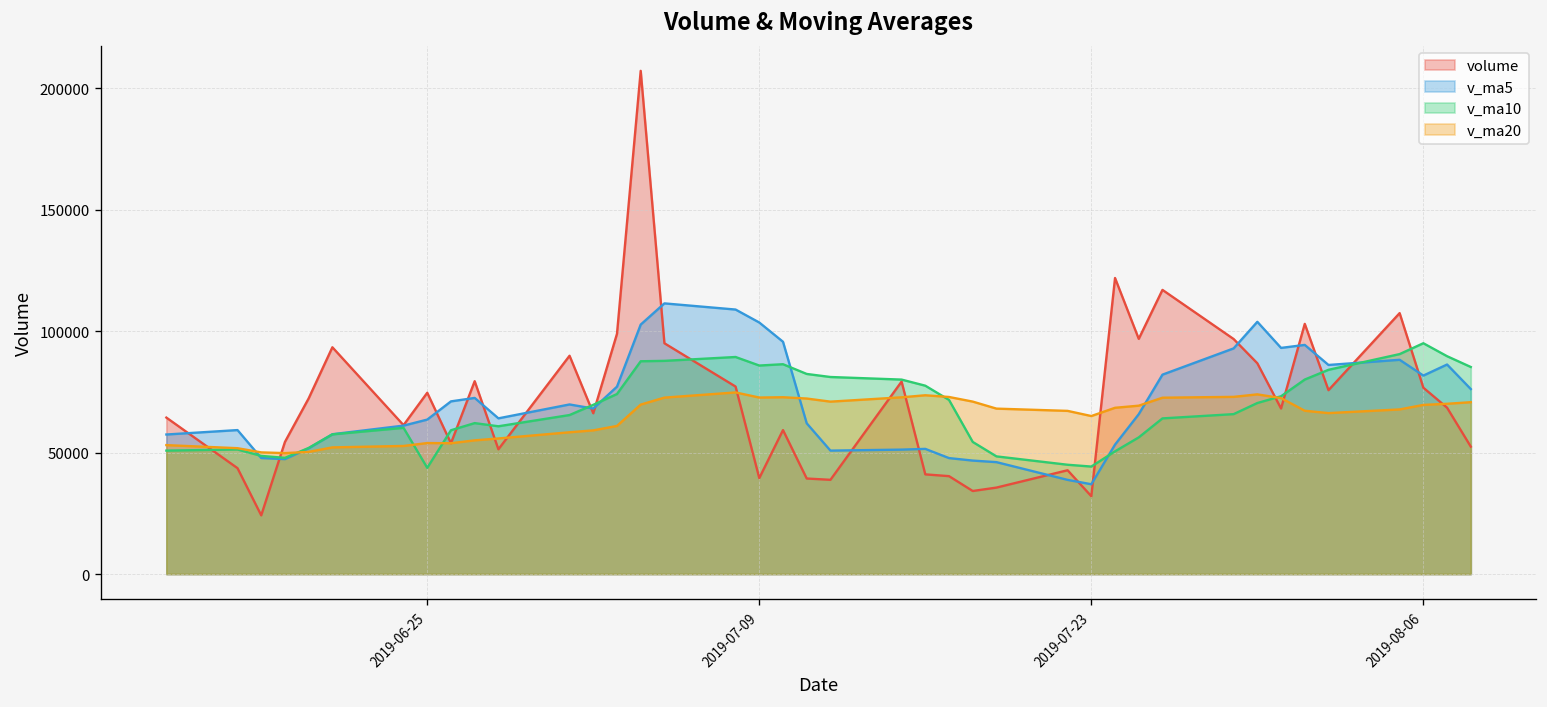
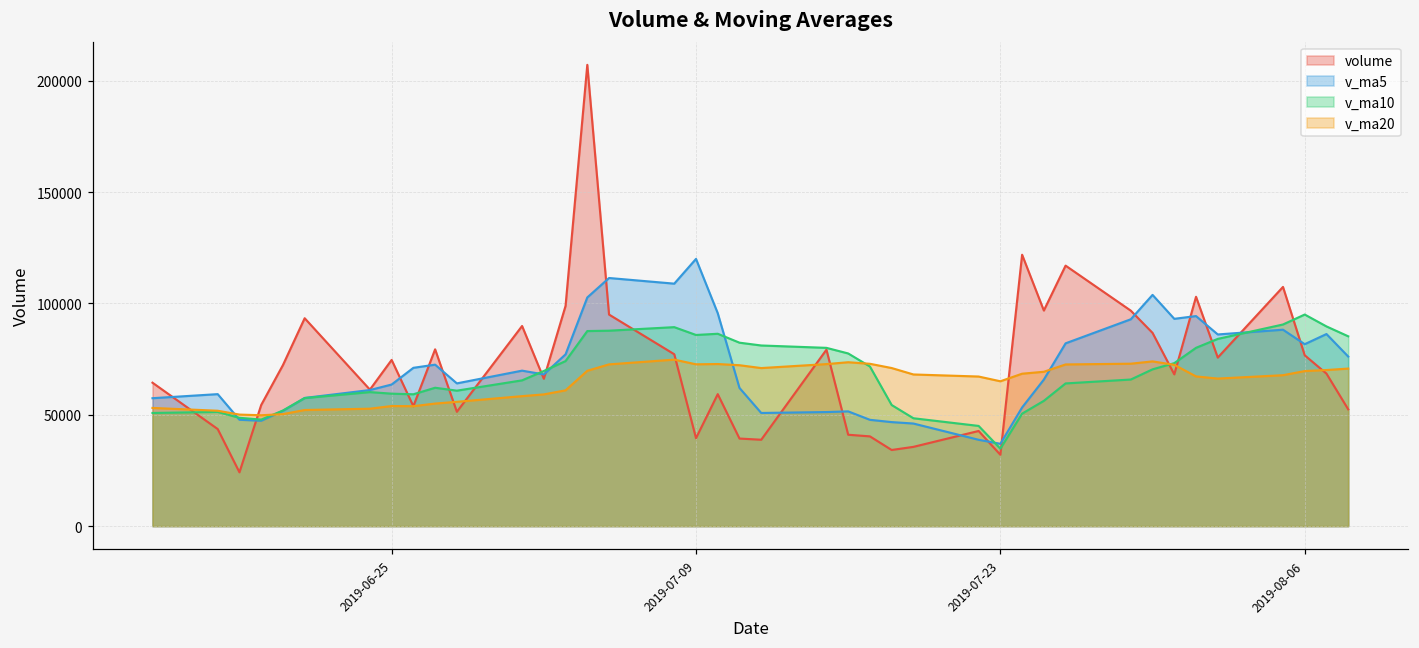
  {
    "v_ma5": {
      "2019-06-25": 64000,
-     "2019-07-09": 104000,
+     "2019-07-09": 120000,
      "2019-07-23": 37000,
      "2019-08-06": 82000
    },
    "v_ma10": {
-     "2019-06-25": 44000,
+     "2019-06-25": 59000,
      "2019-07-09": 86000,
-     "2019-07-23": 44000,
+     "2019-07-23": 35000,
      "2019-08-06": 95000
    }
  }
